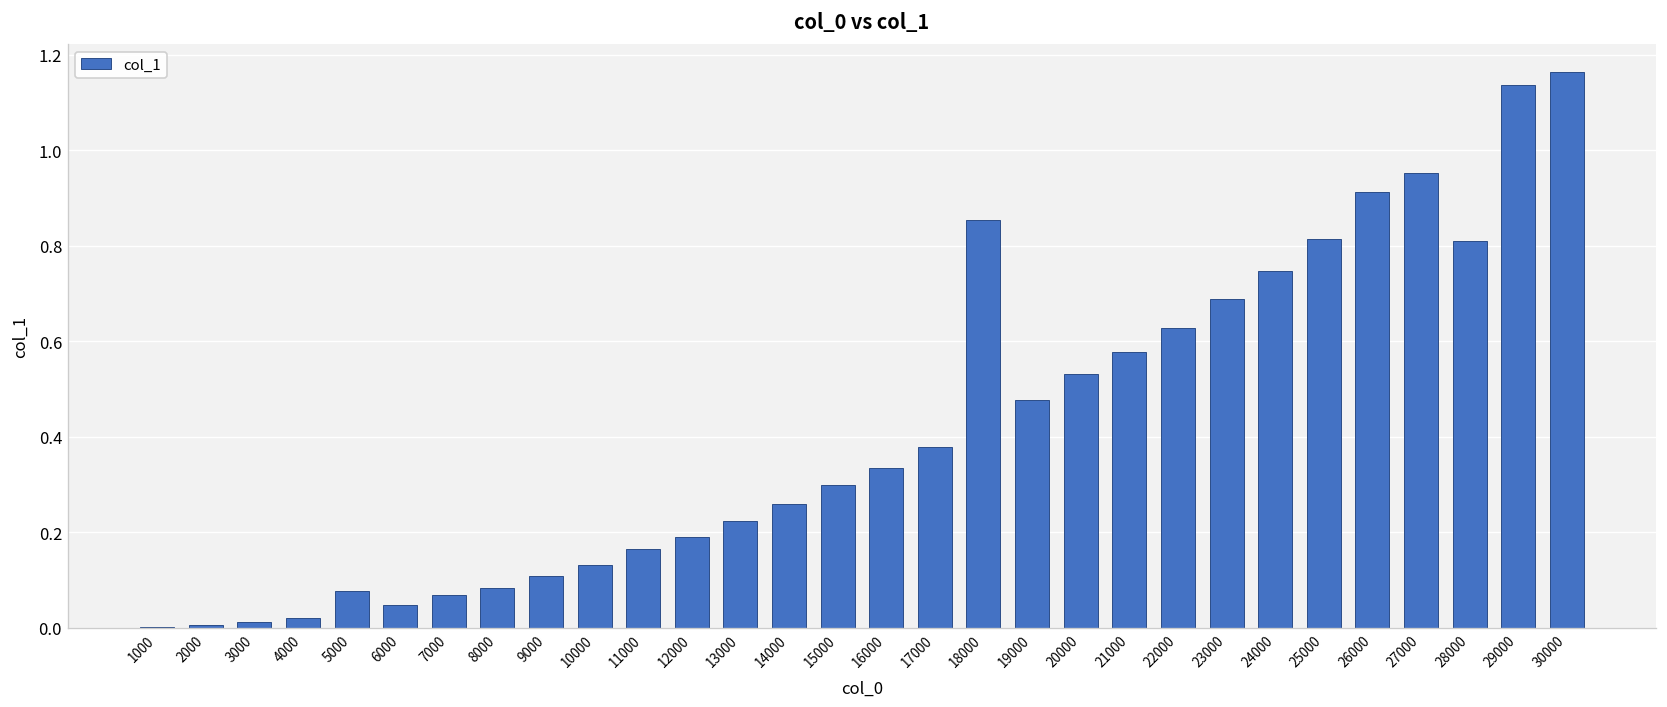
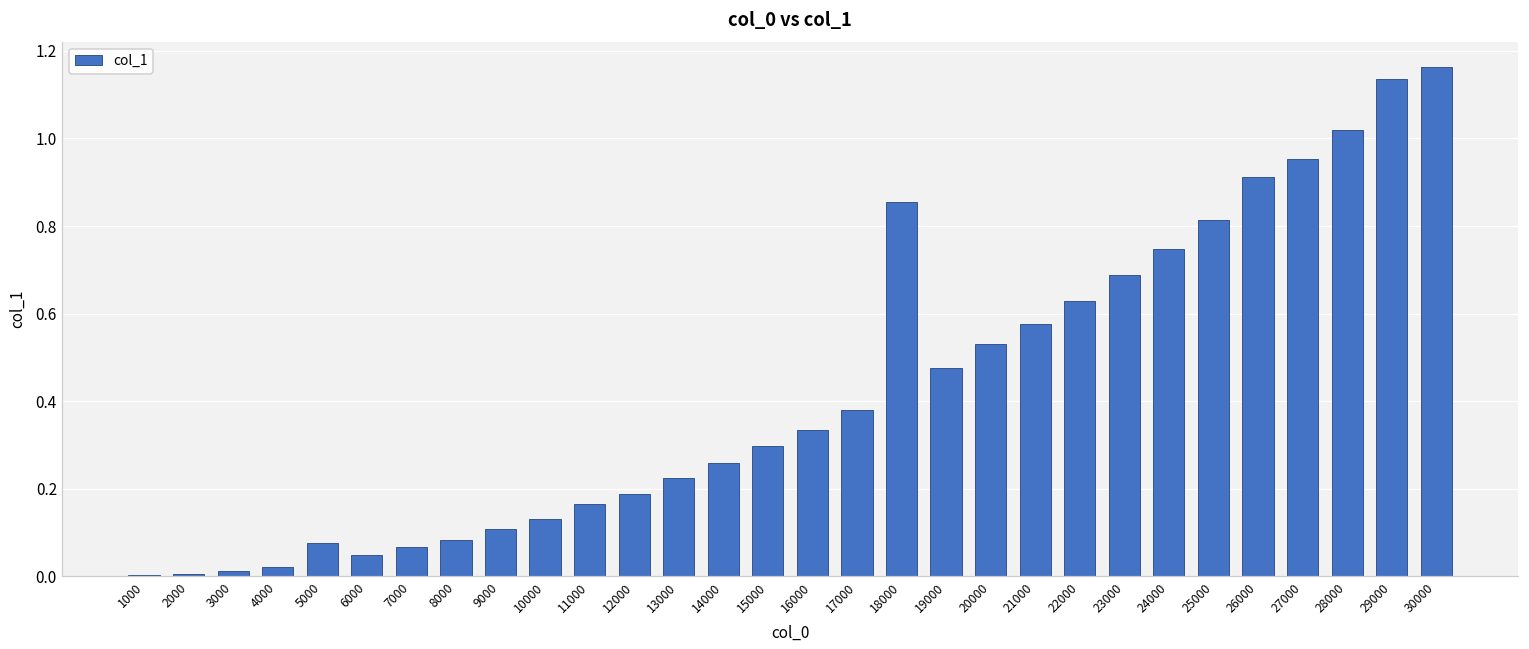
  {
    "3000": 0.01,
    "4000": 0.02,
    "5000": 0.08,
    "6000": 0.05,
    "7000": 0.07,
    "8000": 0.08,
    "9000": 0.11,
    "10000": 0.13,
    "11000": 0.17,
    "12000": 0.19,
    "13000": 0.22,
    "14000": 0.26,
    "15000": 0.30,
    "16000": 0.34,
    "17000": 0.38,
    "18000": 0.85,
    "19000": 0.48,
    "20000": 0.53,
    "21000": 0.58,
    "22000": 0.63,
    "23000": 0.69,
    "24000": 0.75,
    "25000": 0.81,
    "26000": 0.91,
    "27000": 0.95,
-   "28000": 0.81,
+   "28000": 1.02,
    "29000": 1.14,
    "30000": 1.16
  }
